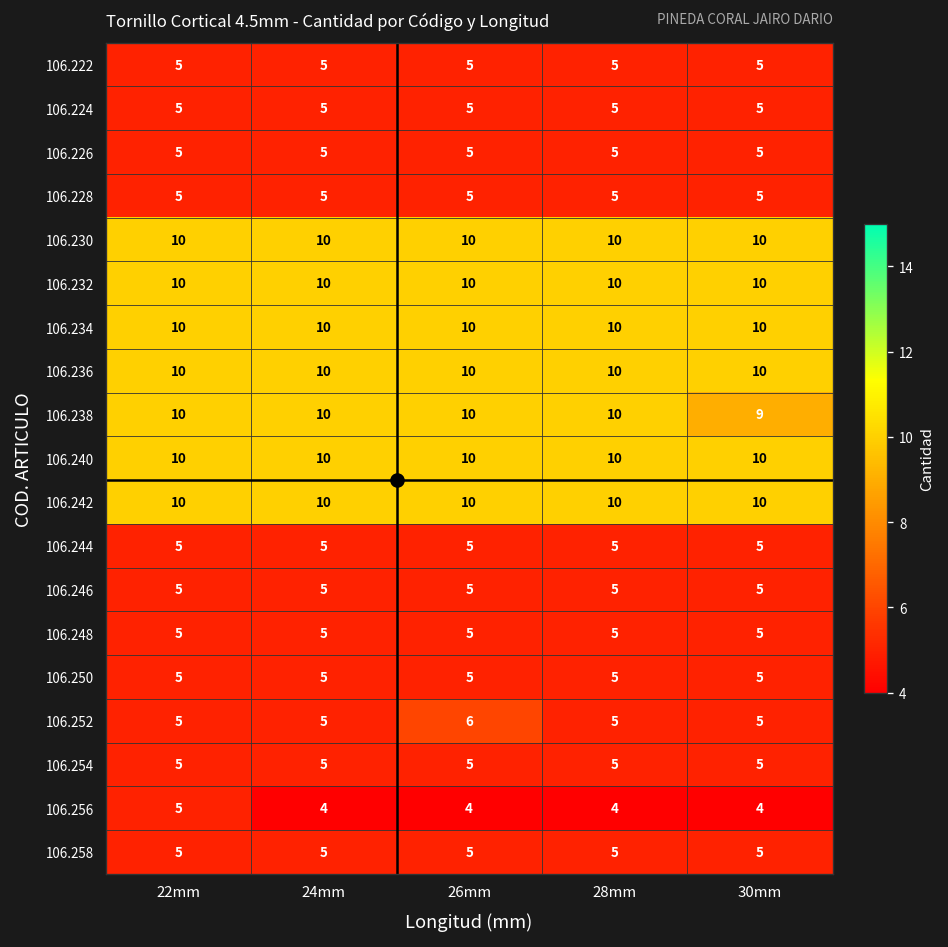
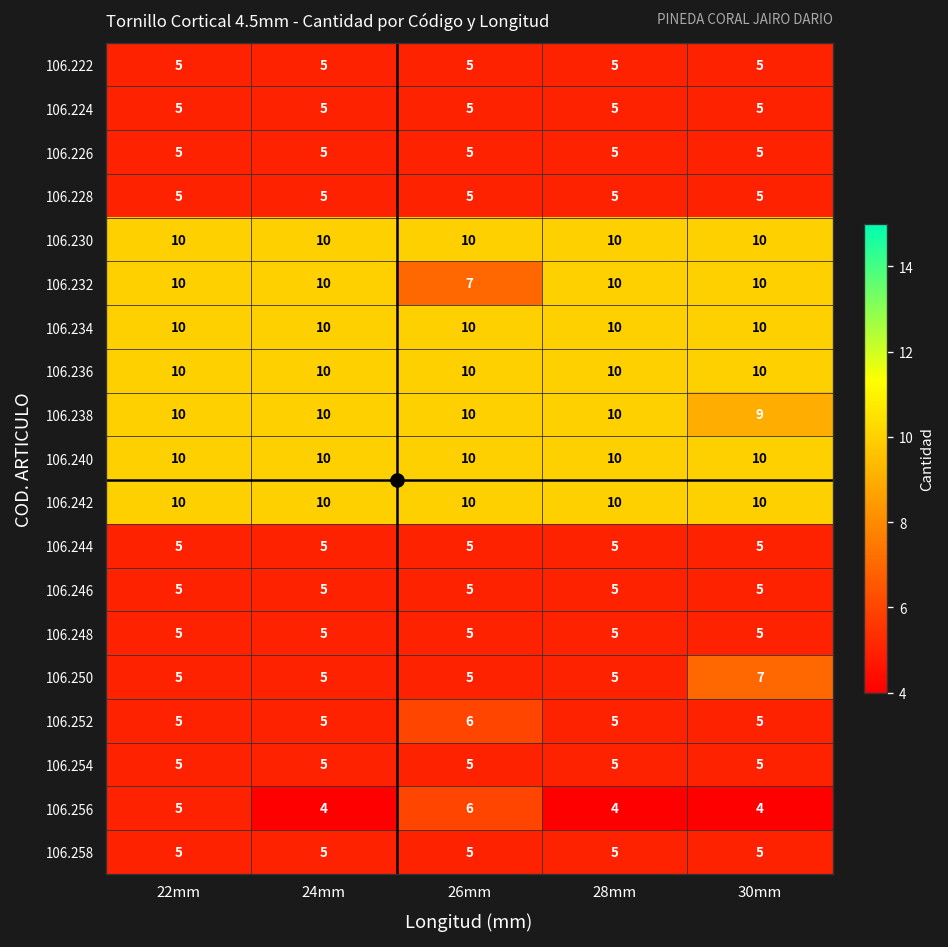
  {
    "106.222": {
      "22mm": 5,
      "24mm": 5,
      "26mm": 5,
      "28mm": 5,
      "30mm": 5
    },
    "106.224": {
      "22mm": 5,
      "24mm": 5,
      "26mm": 5,
      "28mm": 5,
      "30mm": 5
    },
    "106.226": {
      "22mm": 5,
      "24mm": 5,
      "26mm": 5,
      "28mm": 5,
      "30mm": 5
    },
    "106.228": {
      "22mm": 5,
      "24mm": 5,
      "26mm": 5,
      "28mm": 5,
      "30mm": 5
    },
    "106.230": {
      "22mm": 10,
      "24mm": 10,
      "26mm": 10,
      "28mm": 10,
      "30mm": 10
    },
    "106.232": {
      "22mm": 10,
      "24mm": 10,
-     "26mm": 10,
+     "26mm": 7,
      "28mm": 10,
      "30mm": 10
    },
    "106.234": {
      "22mm": 10,
      "24mm": 10,
      "26mm": 10,
      "28mm": 10,
      "30mm": 10
    },
    "106.236": {
      "22mm": 10,
      "24mm": 10,
      "26mm": 10,
      "28mm": 10,
      "30mm": 10
    },
    "106.238": {
      "22mm": 10,
      "24mm": 10,
      "26mm": 10,
      "28mm": 10,
      "30mm": 9
    },
    "106.240": {
      "22mm": 10,
      "24mm": 10,
      "26mm": 10,
      "28mm": 10,
      "30mm": 10
    },
    "106.242": {
      "22mm": 10,
      "24mm": 10,
      "26mm": 10,
      "28mm": 10,
      "30mm": 10
    },
    "106.244": {
      "22mm": 5,
      "24mm": 5,
      "26mm": 5,
      "28mm": 5,
      "30mm": 5
    },
    "106.246": {
      "22mm": 5,
      "24mm": 5,
      "26mm": 5,
      "28mm": 5,
      "30mm": 5
    },
    "106.248": {
      "22mm": 5,
      "24mm": 5,
      "26mm": 5,
      "28mm": 5,
      "30mm": 5
    },
    "106.250": {
      "22mm": 5,
      "24mm": 5,
      "26mm": 5,
      "28mm": 5,
-     "30mm": 5
+     "30mm": 7
    },
    "106.252": {
      "22mm": 5,
      "24mm": 5,
      "26mm": 6,
      "28mm": 5,
      "30mm": 5
    },
    "106.254": {
      "22mm": 5,
      "24mm": 5,
      "26mm": 5,
      "28mm": 5,
      "30mm": 5
    },
    "106.256": {
      "22mm": 5,
      "24mm": 4,
-     "26mm": 4,
+     "26mm": 6,
      "28mm": 4,
      "30mm": 4
    },
    "106.258": {
      "22mm": 5,
      "24mm": 5,
      "26mm": 5,
      "28mm": 5,
      "30mm": 5
    }
  }
